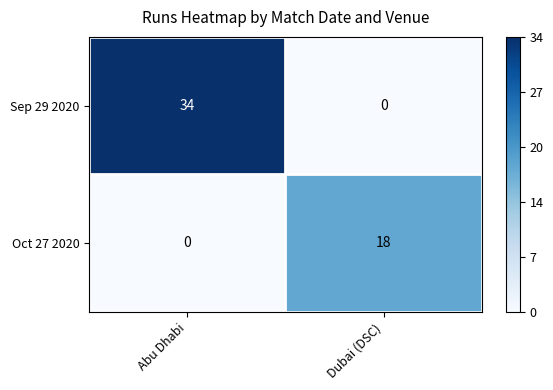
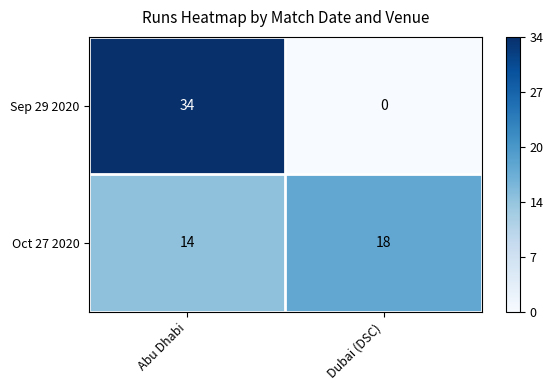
  {
    "Sep 29 2020": {
      "Abu Dhabi": 34,
      "Dubai (DSC)": 0
    },
    "Oct 27 2020": {
-     "Abu Dhabi": 0,
+     "Abu Dhabi": 14,
      "Dubai (DSC)": 18
    }
  }
